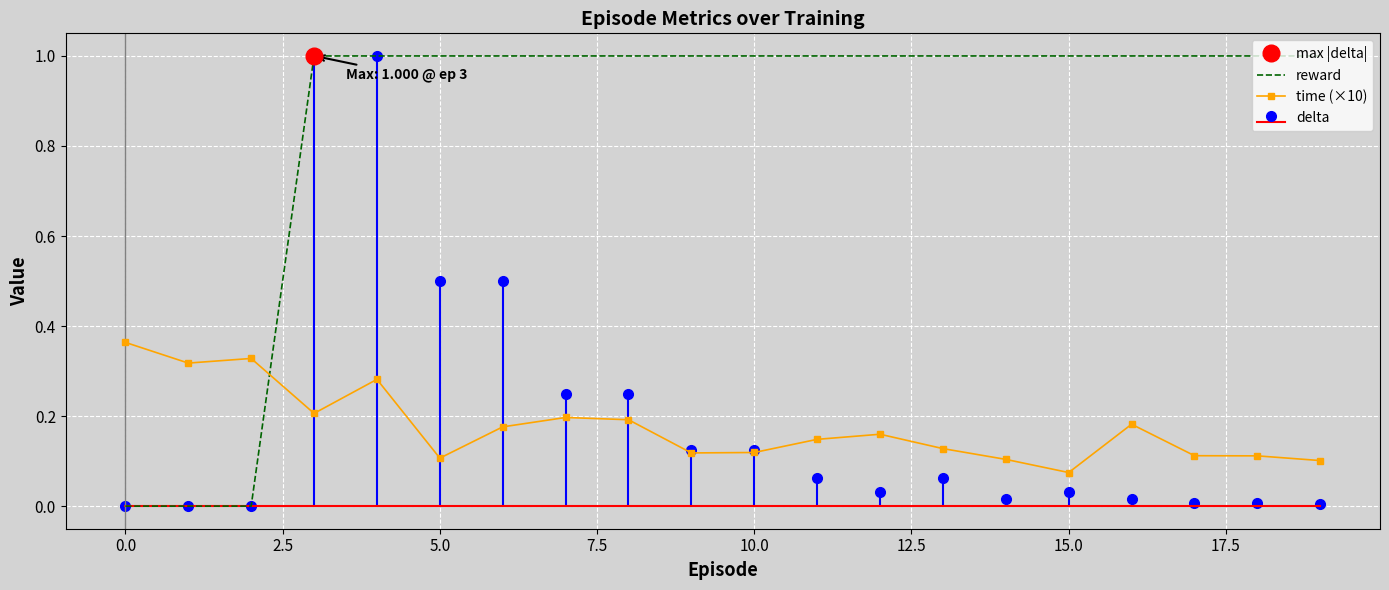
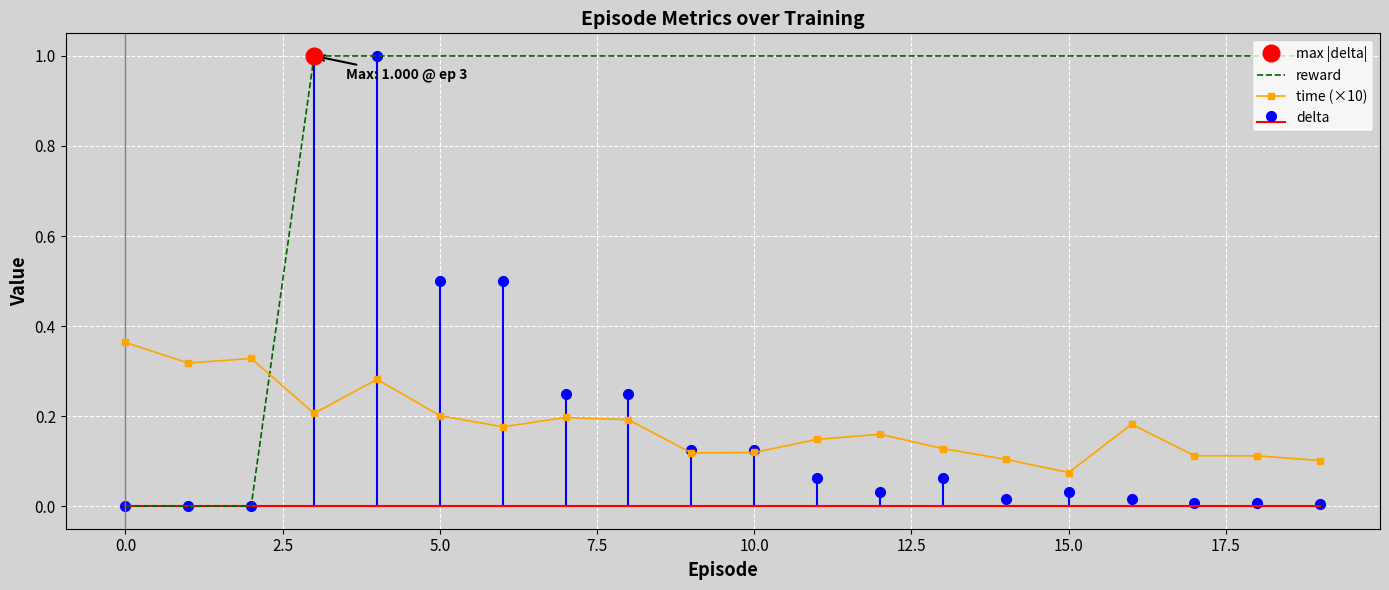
  {
    "reward": {
      "10.0": 1.00,
      "15.0": 1.00
    },
    "time (×10)": {
      "0.0": 0.36,
-     "5.0": 0.11,
+     "5.0": 0.20,
      "10.0": 0.12,
      "15.0": 0.07
    }
  }
